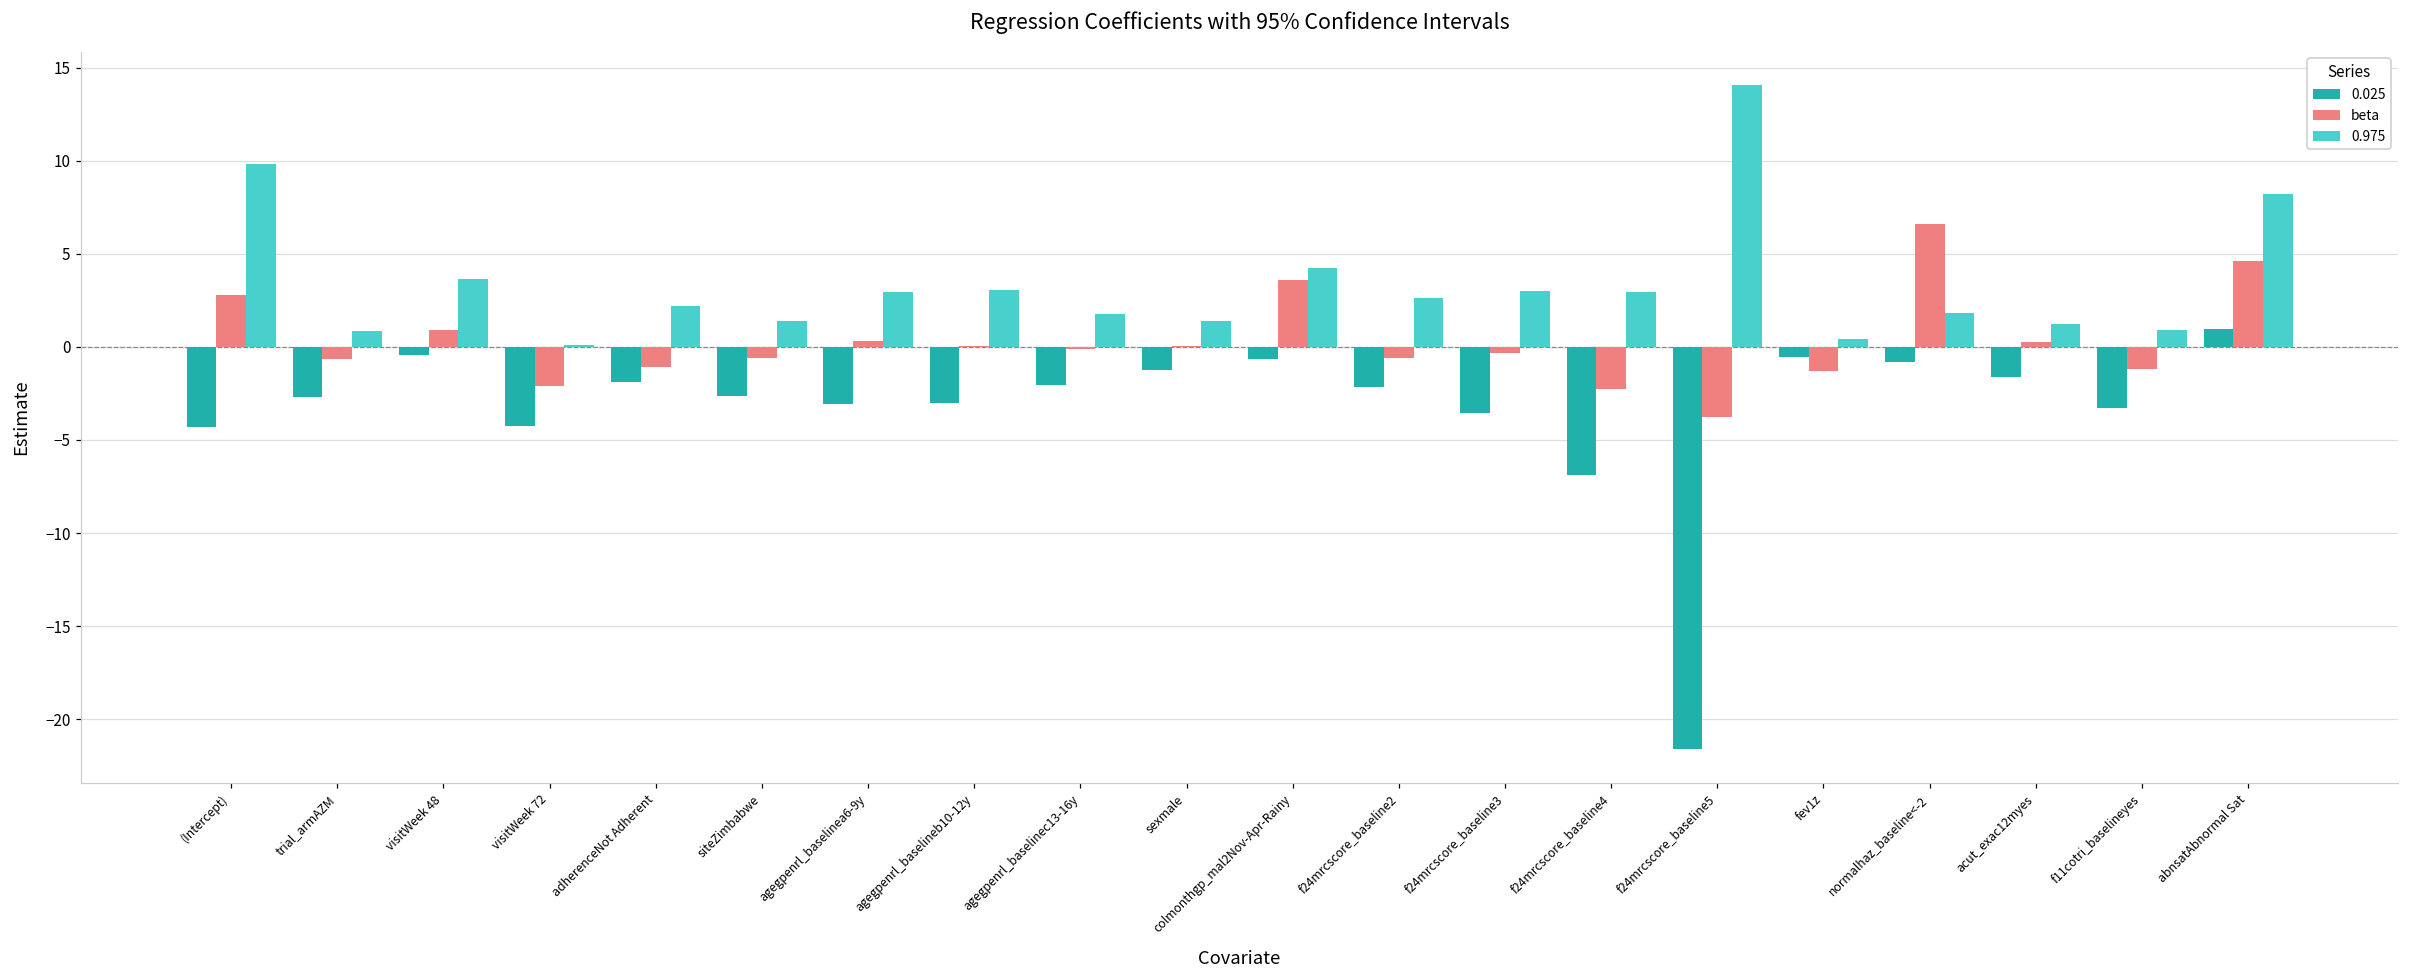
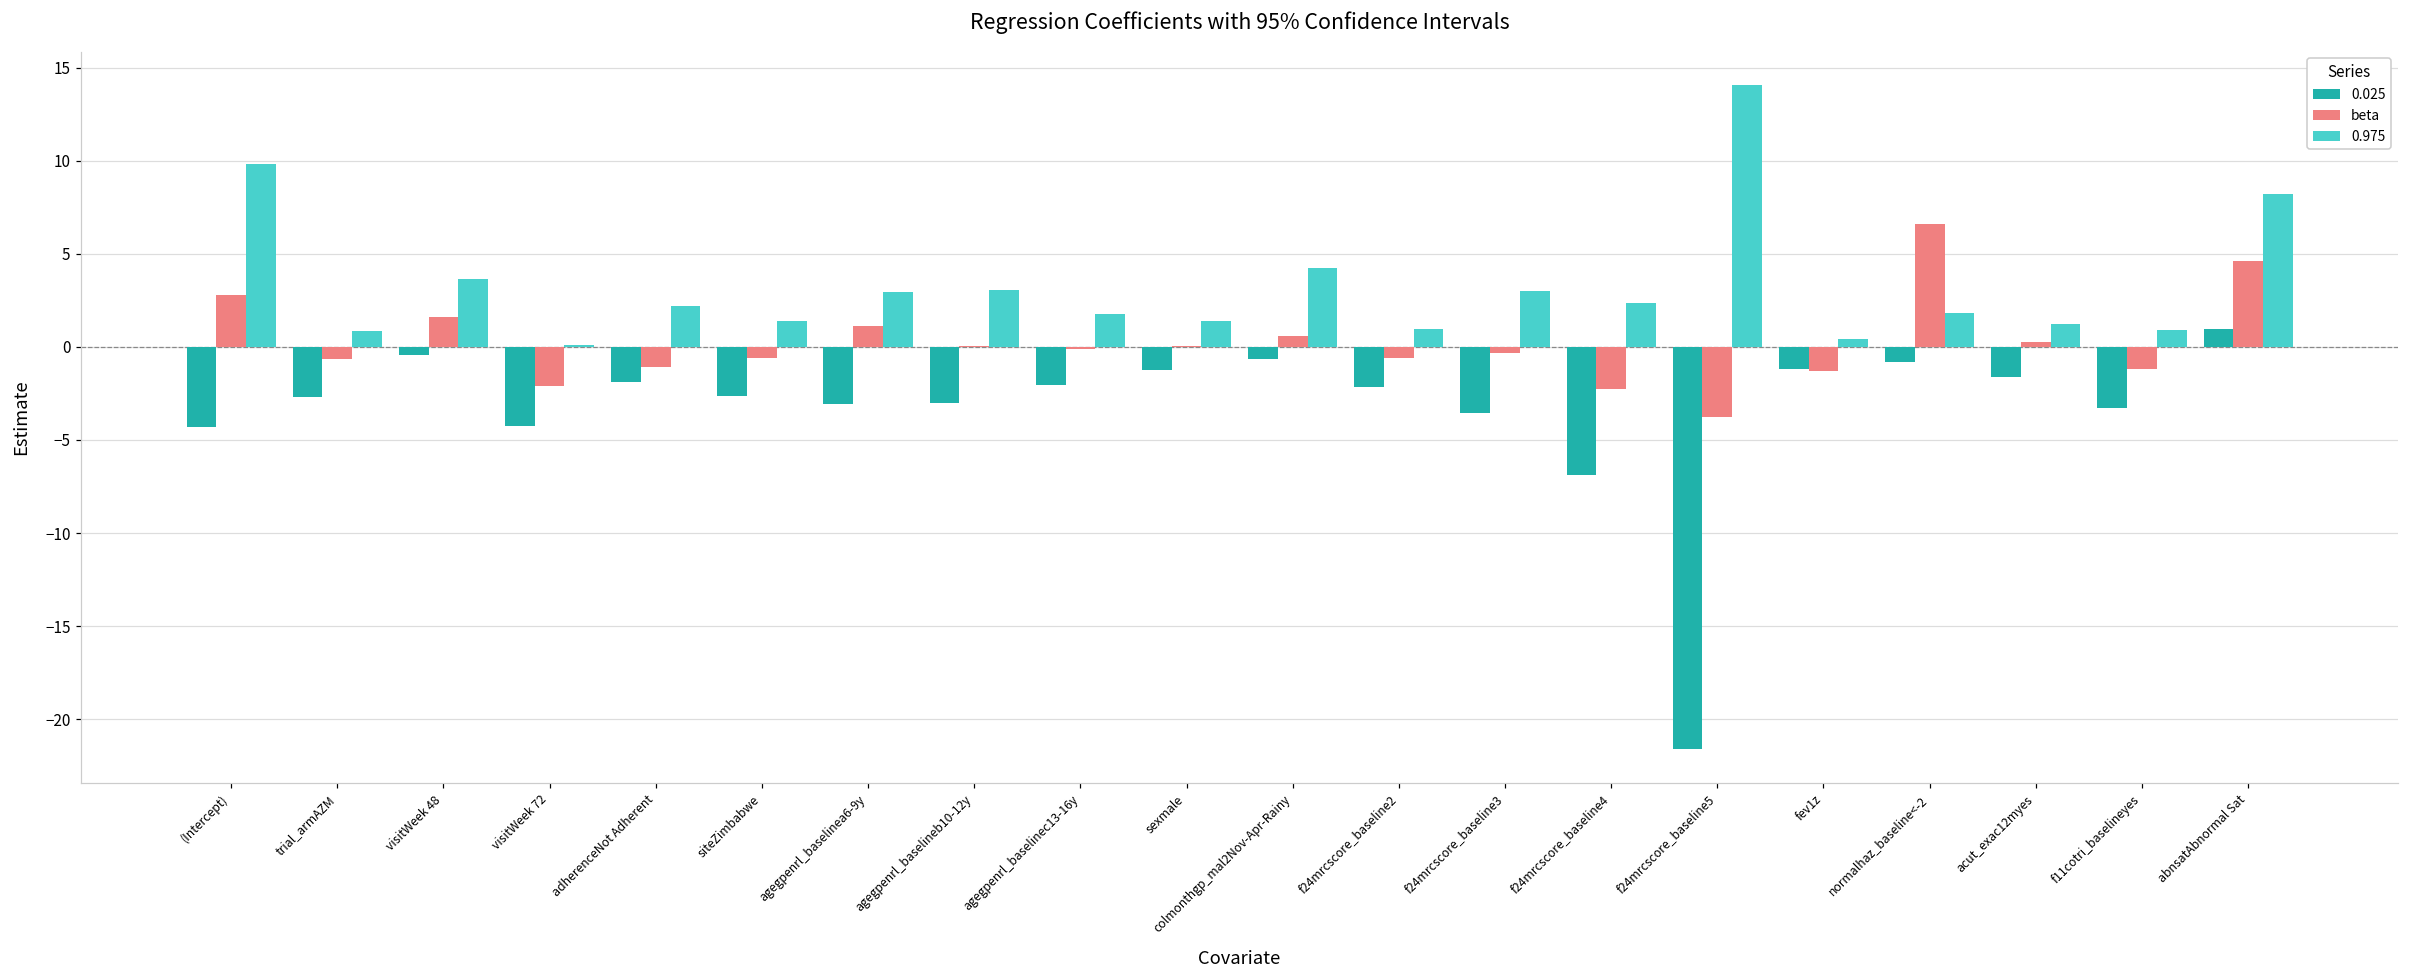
  {
    "0.025": {
      "(Intercept)": -4.3,
      "trial_armAZM": -2.7,
      "visitWeek 48": -0.4,
      "visitWeek 72": -4.3,
      "adherenceNot Adherent": -1.9,
      "siteZimbabwe": -2.6,
      "agegpenrl_baselinea6-9y": -3.1,
      "agegpenrl_baselineb10-12y": -3.0,
      "agegpenrl_baselinec13-16y": -2.0,
      "sexmale": -1.2,
      "colmonthgp_mal2Nov-Apr-Rainy": -0.7,
      "f24mrcscore_baseline2": -2.1,
      "f24mrcscore_baseline3": -3.6,
      "f24mrcscore_baseline4": -6.9,
      "f24mrcscore_baseline5": -21.6,
-     "fev1z": -0.6,
+     "fev1z": -1.2,
      "normalhaz_baseline<-2": -0.8,
      "acut_exac12myes": -1.6,
      "f11cotri_baselineyes": -3.3,
      "abnsatAbnormal Sat": 1.0
    },
    "beta": {
      "(Intercept)": 2.8,
      "trial_armAZM": -0.6,
-     "visitWeek 48": 0.9,
+     "visitWeek 48": 1.6,
      "visitWeek 72": -2.1,
      "adherenceNot Adherent": -1.1,
      "siteZimbabwe": -0.6,
-     "agegpenrl_baselinea6-9y": 0.3,
-     "colmonthgp_mal2Nov-Apr-Rainy": 3.6,
+     "agegpenrl_baselinea6-9y": 1.1,
+     "colmonthgp_mal2Nov-Apr-Rainy": 0.6,
      "f24mrcscore_baseline2": -0.6,
      "f24mrcscore_baseline3": -0.3,
      "f24mrcscore_baseline4": -2.3,
      "f24mrcscore_baseline5": -3.7,
      "fev1z": -1.3,
      "normalhaz_baseline<-2": 6.6,
      "acut_exac12myes": 0.3,
      "f11cotri_baselineyes": -1.2,
      "abnsatAbnormal Sat": 4.6
    },
    "0.975": {
      "(Intercept)": 9.8,
      "trial_armAZM": 0.8,
      "visitWeek 48": 3.7,
      "adherenceNot Adherent": 2.2,
      "siteZimbabwe": 1.4,
      "agegpenrl_baselinea6-9y": 2.9,
      "agegpenrl_baselineb10-12y": 3.1,
      "agegpenrl_baselinec13-16y": 1.8,
      "sexmale": 1.4,
      "colmonthgp_mal2Nov-Apr-Rainy": 4.2,
-     "f24mrcscore_baseline2": 2.7,
+     "f24mrcscore_baseline2": 1.0,
      "f24mrcscore_baseline3": 3.0,
-     "f24mrcscore_baseline4": 3.0,
+     "f24mrcscore_baseline4": 2.4,
      "f24mrcscore_baseline5": 14.1,
      "fev1z": 0.5,
      "normalhaz_baseline<-2": 1.9,
      "acut_exac12myes": 1.2,
      "f11cotri_baselineyes": 0.9,
      "abnsatAbnormal Sat": 8.2
    }
  }
